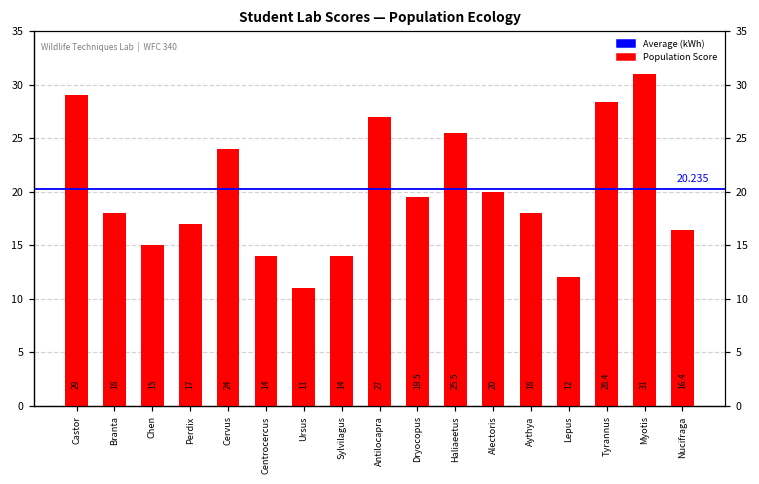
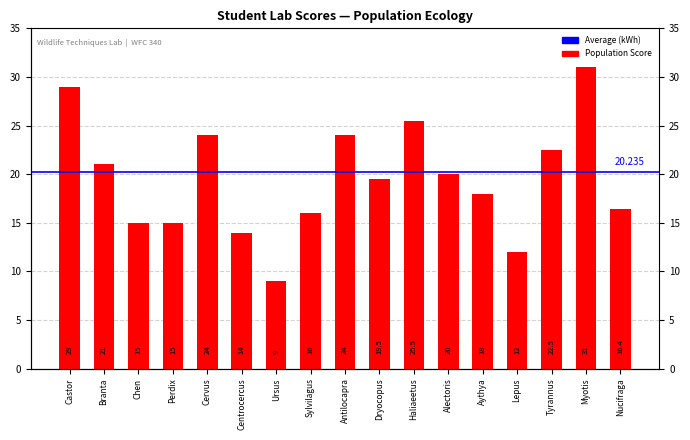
  {
    "Castor": 29,
-   "Branta": 18,
+   "Branta": 21,
    "Chen": 15,
-   "Perdix": 17,
+   "Perdix": 15,
    "Cervus": 24,
    "Centrocercus": 14,
-   "Ursus": 11,
-   "Sylvilagus": 14,
-   "Antilocapra": 27,
+   "Ursus": 9,
+   "Sylvilagus": 16,
+   "Antilocapra": 24,
    "Dryocopus": 19.5,
    "Haliaeetus": 25.5,
    "Alectoris": 20,
    "Aythya": 18,
    "Lepus": 12,
-   "Tyrannus": 28.4,
+   "Tyrannus": 22.5,
    "Myotis": 31,
    "Nucifraga": 16.4
  }
